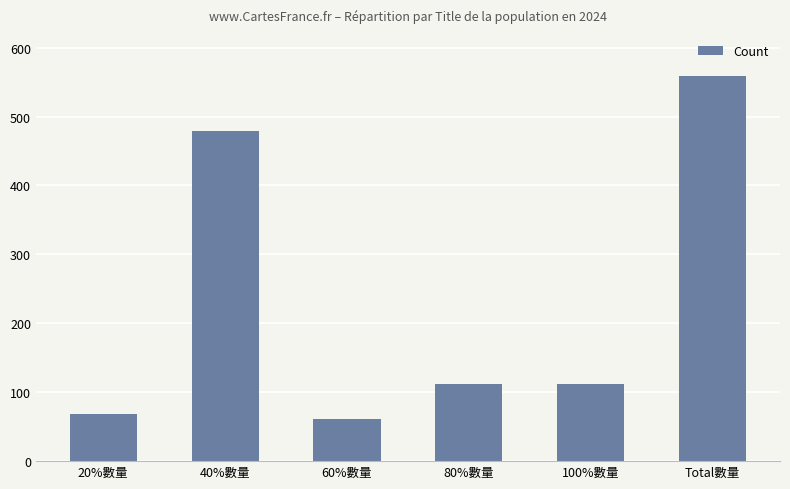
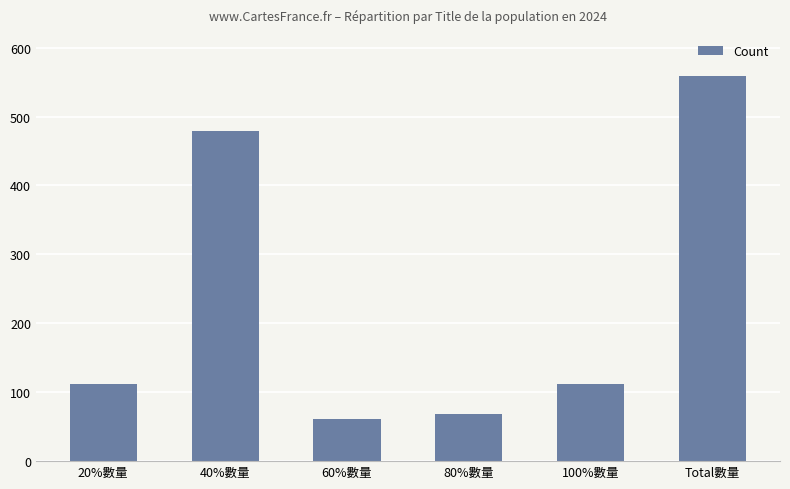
  {
-   "20%數量": 70,
+   "20%數量": 110,
    "40%數量": 480,
    "60%數量": 60,
-   "80%數量": 110,
+   "80%數量": 70,
    "100%數量": 110,
    "Total數量": 560
  }
